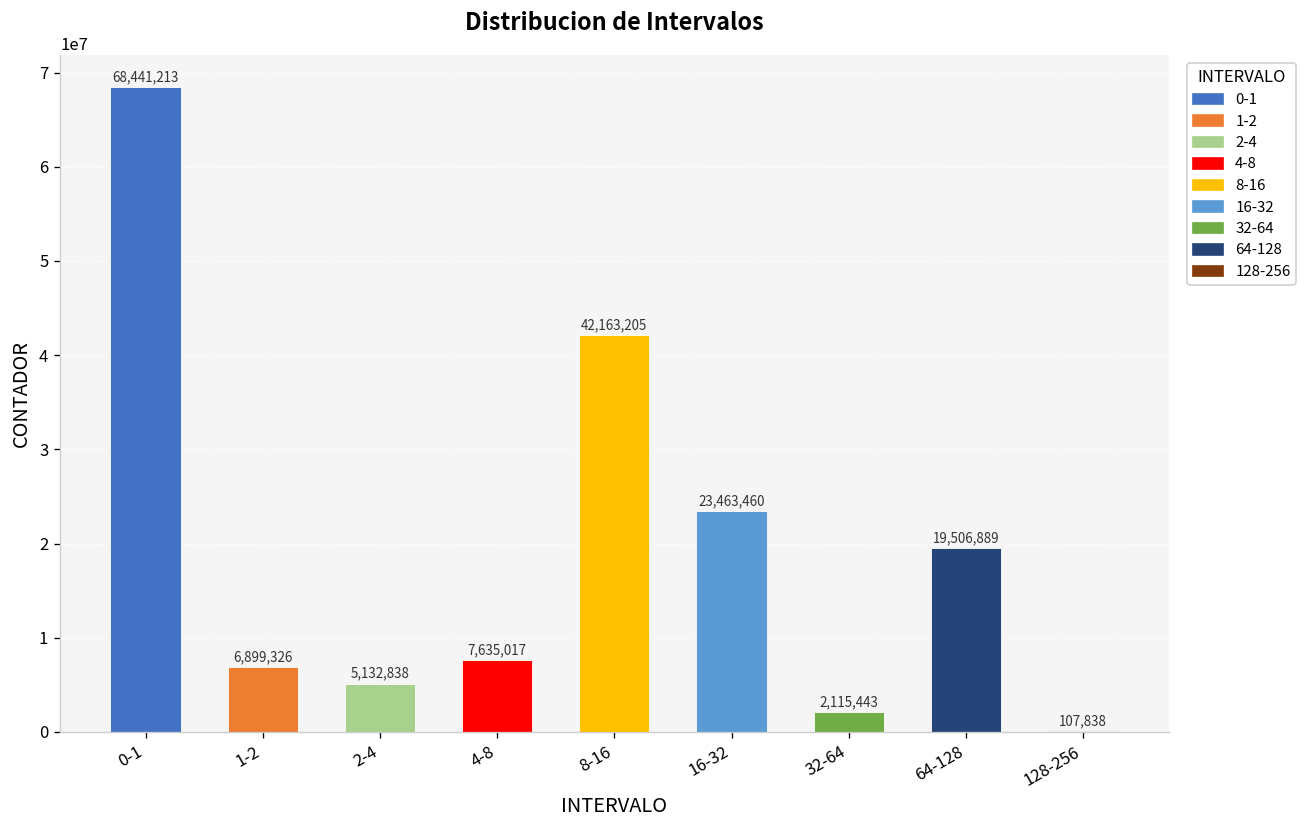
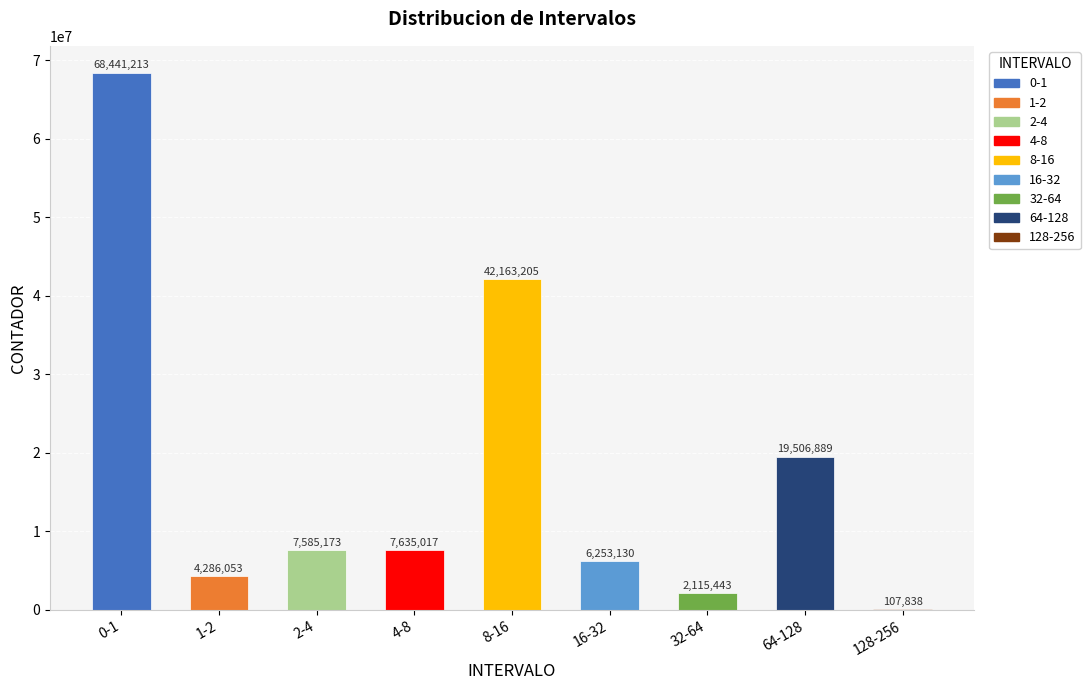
  {
    "0-1": "68,441,213",
-   "1-2": "6,899,326",
-   "2-4": "5,132,838",
+   "1-2": "4,286,053",
+   "2-4": "7,585,173",
    "4-8": "7,635,017",
    "8-16": "42,163,205",
-   "16-32": "23,463,460",
+   "16-32": "6,253,130",
    "32-64": "2,115,443",
    "64-128": "19,506,889",
    "128-256": "107,838"
  }
